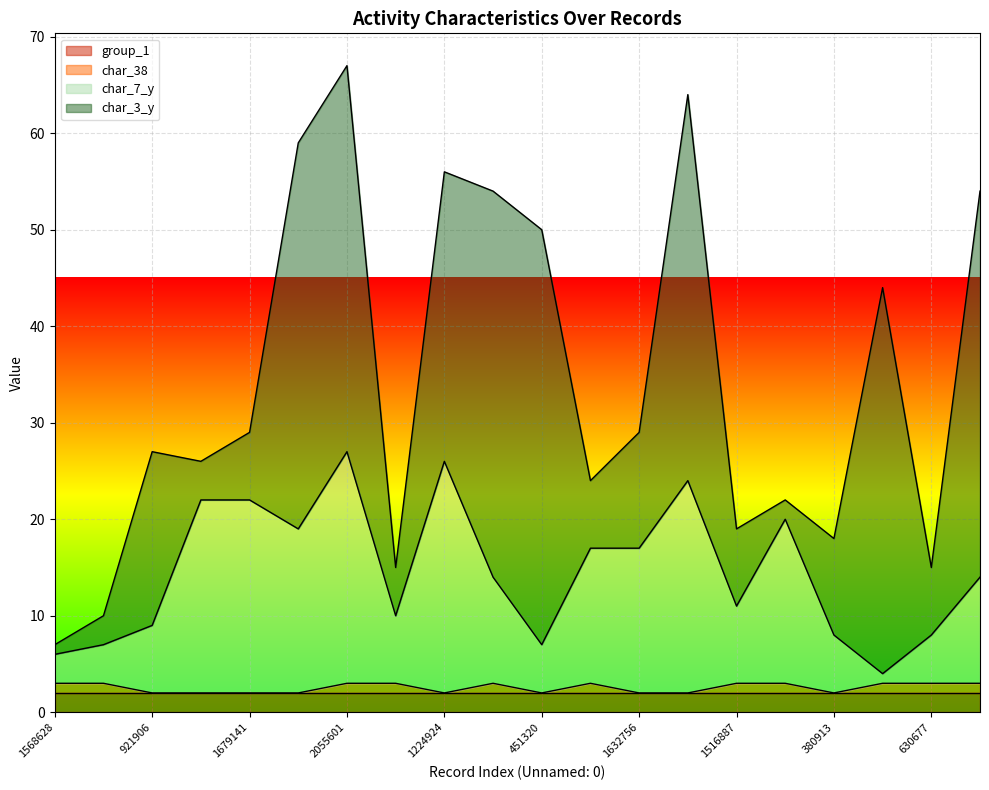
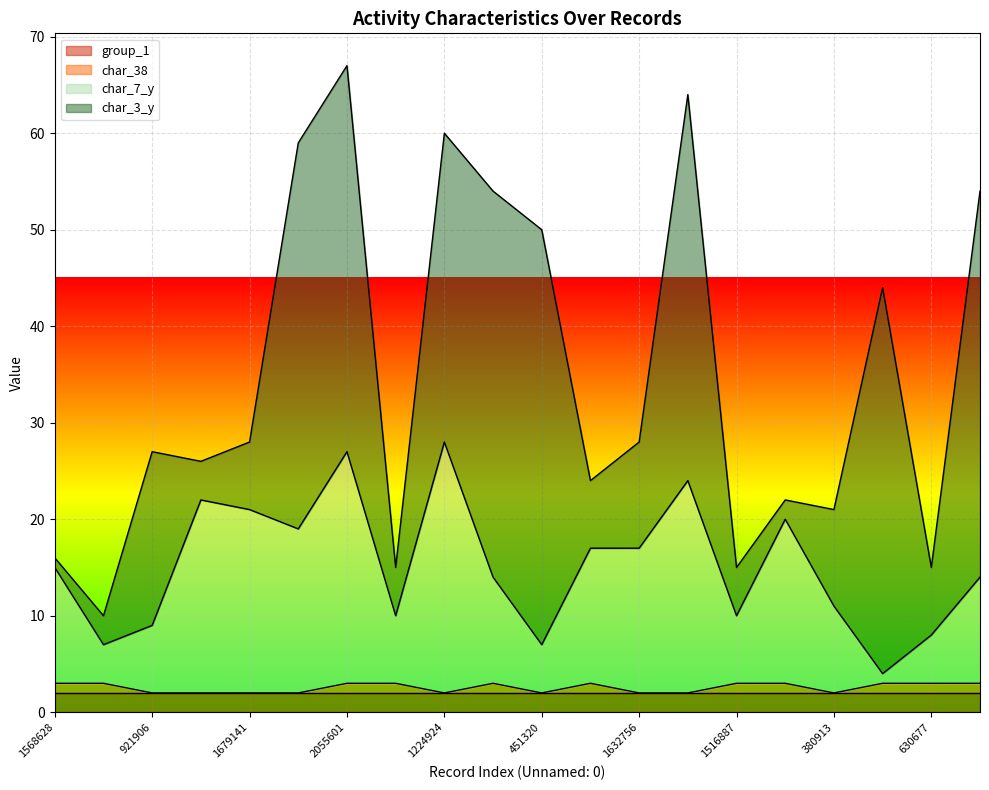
  {
    "group_1": {
      "1568628": 2,
      "2055601": 2,
      "1516887": 2,
      "630677": 2
    },
    "char_38": {
      "1568628": 3,
      "2055601": 3,
      "1516887": 3,
      "630677": 3
    },
    "char_7_y": {
-     "1568628": 3,
+     "1568628": 12,
      "921906": 7,
-     "1679141": 20,
+     "1679141": 19,
      "2055601": 24,
-     "1224924": 24,
+     "1224924": 26,
      "451320": 5,
      "1632756": 15,
-     "1516887": 8,
-     "380913": 6,
+     "1516887": 7,
+     "380913": 9,
      "630677": 5
    },
    "char_3_y": {
      "1568628": 1,
      "921906": 18,
      "1679141": 7,
      "2055601": 40,
-     "1224924": 30,
+     "1224924": 32,
      "451320": 43,
-     "1632756": 12,
-     "1516887": 8,
+     "1632756": 11,
+     "1516887": 5,
      "380913": 10,
      "630677": 7
    }
  }
